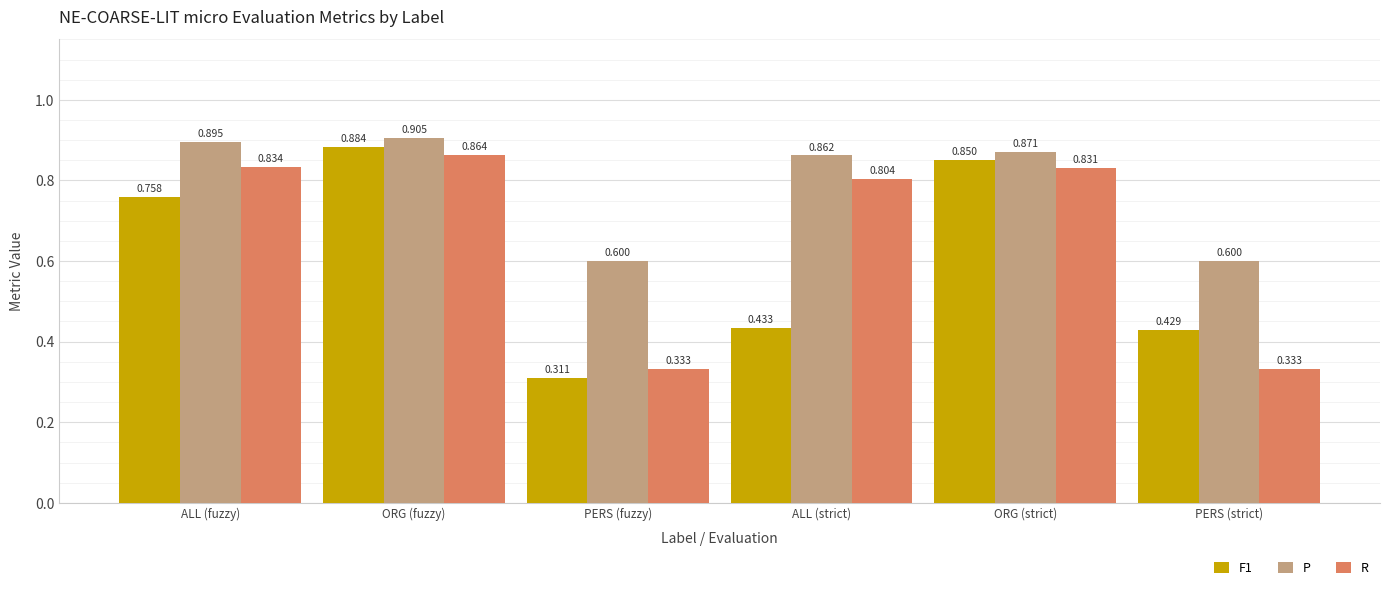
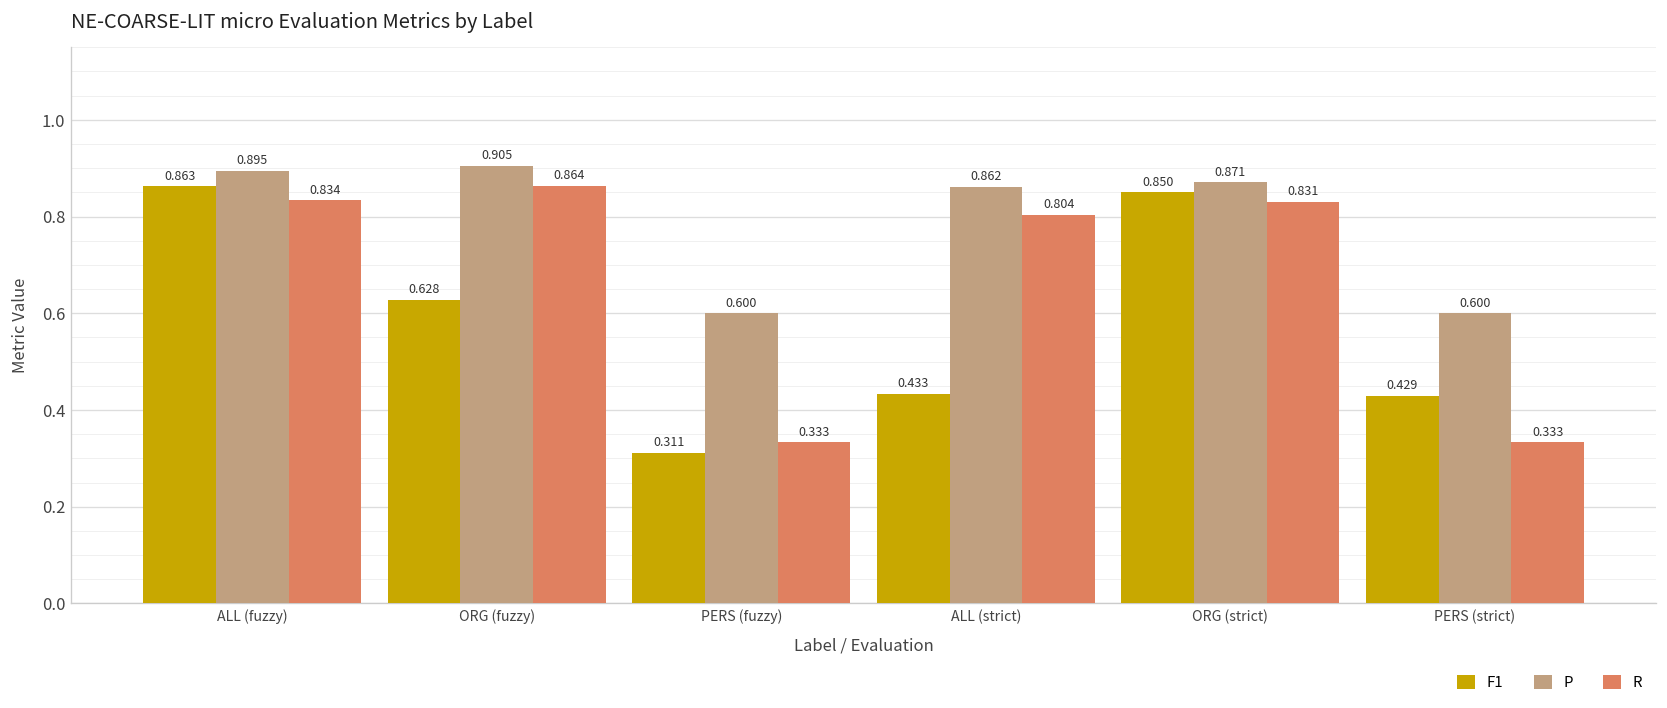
  {
    "F1": {
-     "ALL (fuzzy)": 0.758,
-     "ORG (fuzzy)": 0.884,
+     "ALL (fuzzy)": 0.863,
+     "ORG (fuzzy)": 0.628,
      "PERS (fuzzy)": 0.311,
      "ALL (strict)": 0.433,
      "ORG (strict)": 0.850,
      "PERS (strict)": 0.429
    }
  }
